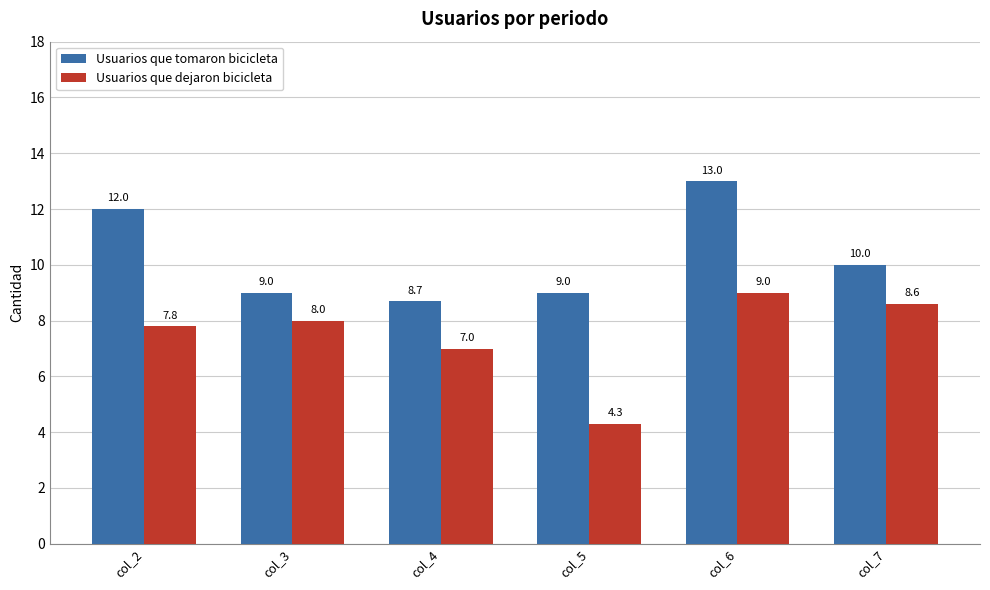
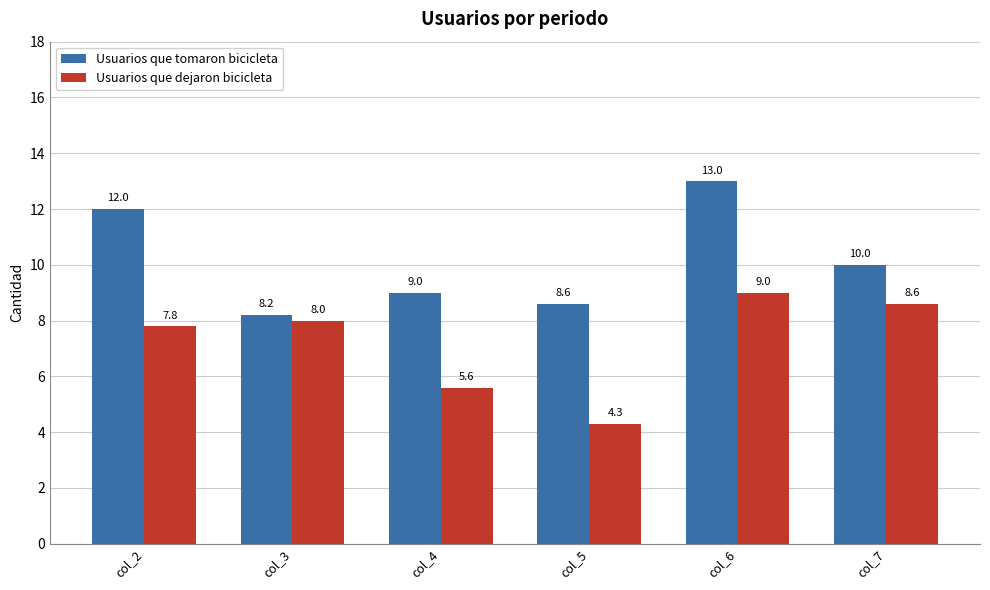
  {
    "Usuarios que tomaron bicicleta": {
      "col_2": 12.0,
-     "col_3": 9.0,
-     "col_4": 8.7,
-     "col_5": 9.0,
+     "col_3": 8.2,
+     "col_4": 9.0,
+     "col_5": 8.6,
      "col_6": 13.0,
      "col_7": 10.0
    },
    "Usuarios que dejaron bicicleta": {
      "col_2": 7.8,
      "col_3": 8.0,
-     "col_4": 7.0,
+     "col_4": 5.6,
      "col_5": 4.3,
      "col_6": 9.0,
      "col_7": 8.6
    }
  }
